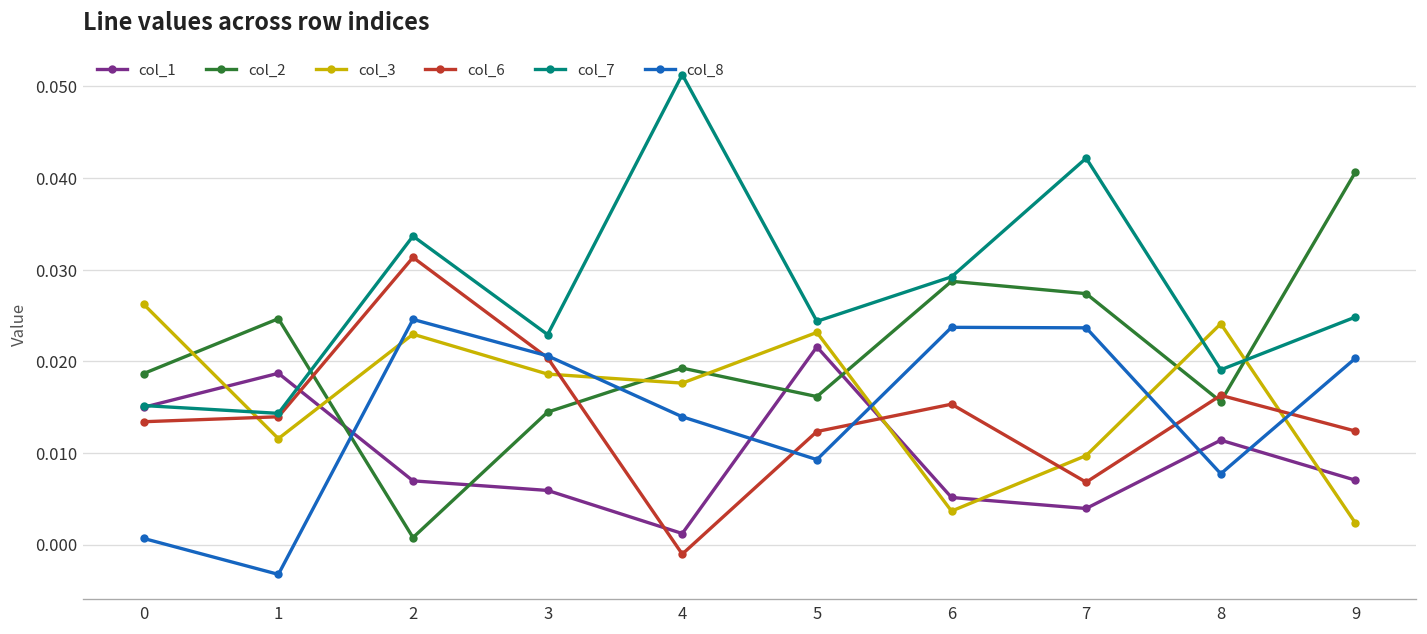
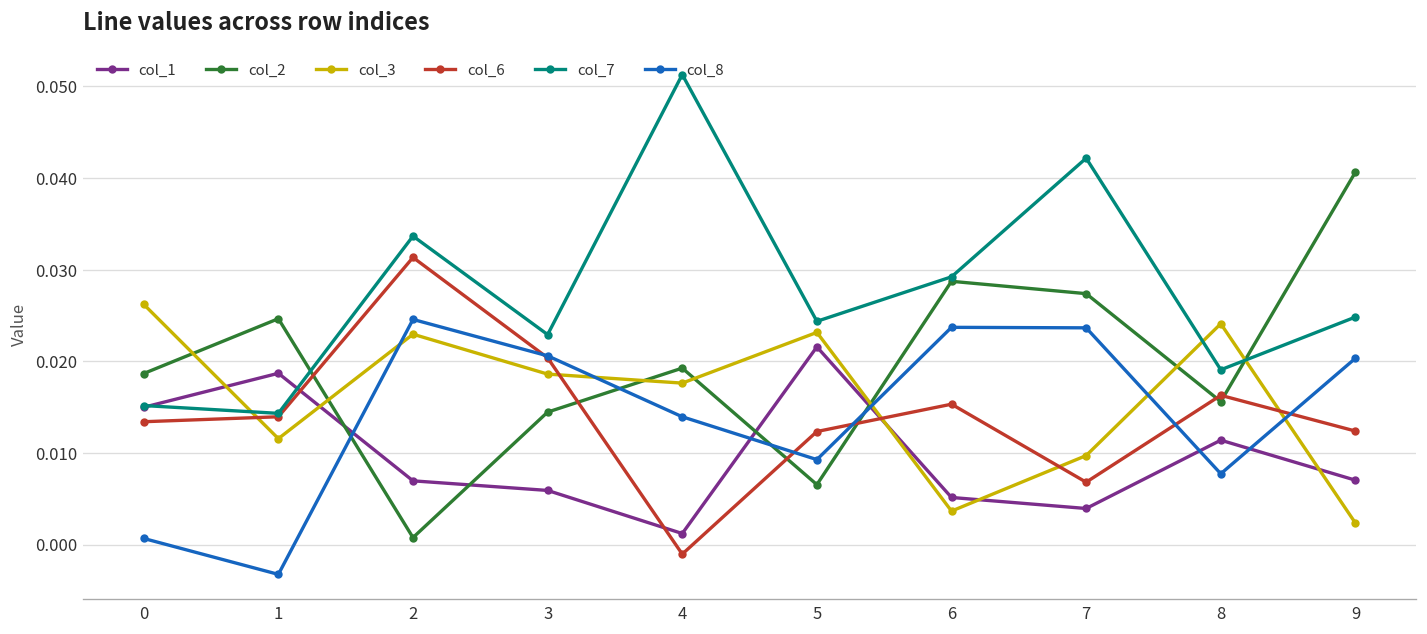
  {
    "col_1": {
      "1": 0.019,
      "2": 0.007,
      "3": 0.006,
      "4": 0.001,
      "5": 0.022,
      "6": 0.005,
      "7": 0.004,
      "8": 0.011,
      "9": 0.007
    },
    "col_2": {
      "0": 0.019,
      "1": 0.025,
      "2": 0.001,
      "3": 0.014,
      "4": 0.019,
-     "5": 0.016,
+     "5": 0.007,
      "6": 0.029,
      "7": 0.027,
      "8": 0.016,
      "9": 0.041
    },
    "col_3": {
      "0": 0.026,
      "1": 0.012,
      "2": 0.023,
      "3": 0.019,
      "4": 0.018,
      "5": 0.023,
      "6": 0.004,
      "7": 0.010,
      "8": 0.024,
      "9": 0.002
    },
    "col_6": {
      "0": 0.013,
      "1": 0.014,
      "2": 0.031,
      "4": -0.001,
      "5": 0.012,
      "6": 0.015,
      "7": 0.007,
      "8": 0.016,
      "9": 0.012
    },
    "col_7": {
      "1": 0.014,
      "2": 0.034,
      "3": 0.023,
      "4": 0.051,
      "5": 0.024,
      "6": 0.029,
      "7": 0.042,
      "8": 0.019,
      "9": 0.025
    },
    "col_8": {
      "0": 0.001,
      "1": -0.003,
      "2": 0.025,
      "4": 0.014,
      "5": 0.009,
      "6": 0.024,
      "7": 0.024,
      "8": 0.008,
      "9": 0.020
    }
  }
